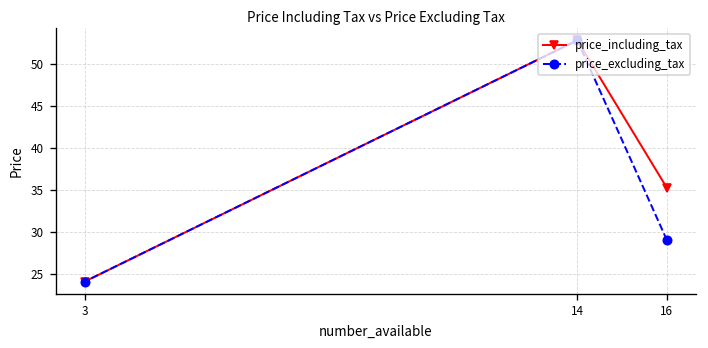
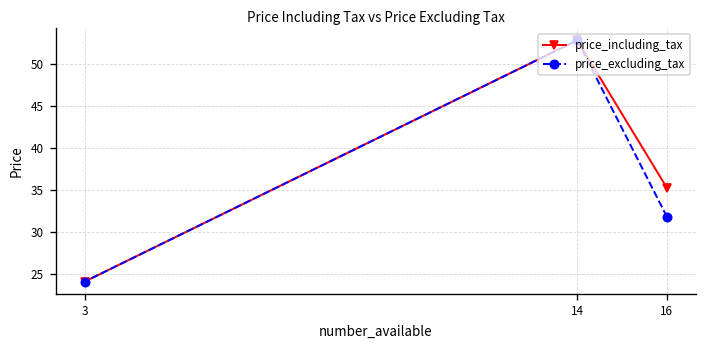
  {
    "price_including_tax": {
      "16": 35
    },
    "price_excluding_tax": {
-     "16": 29
+     "16": 32
    }
  }
